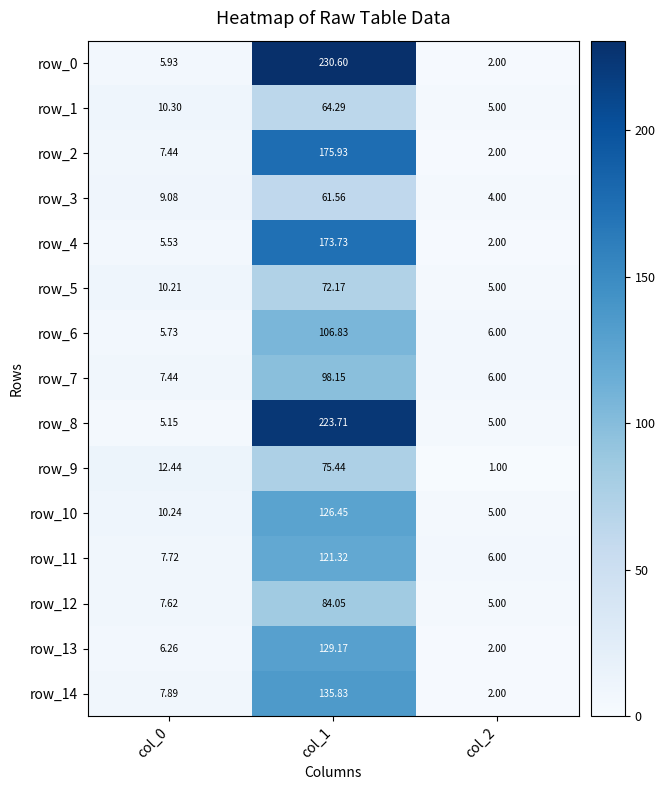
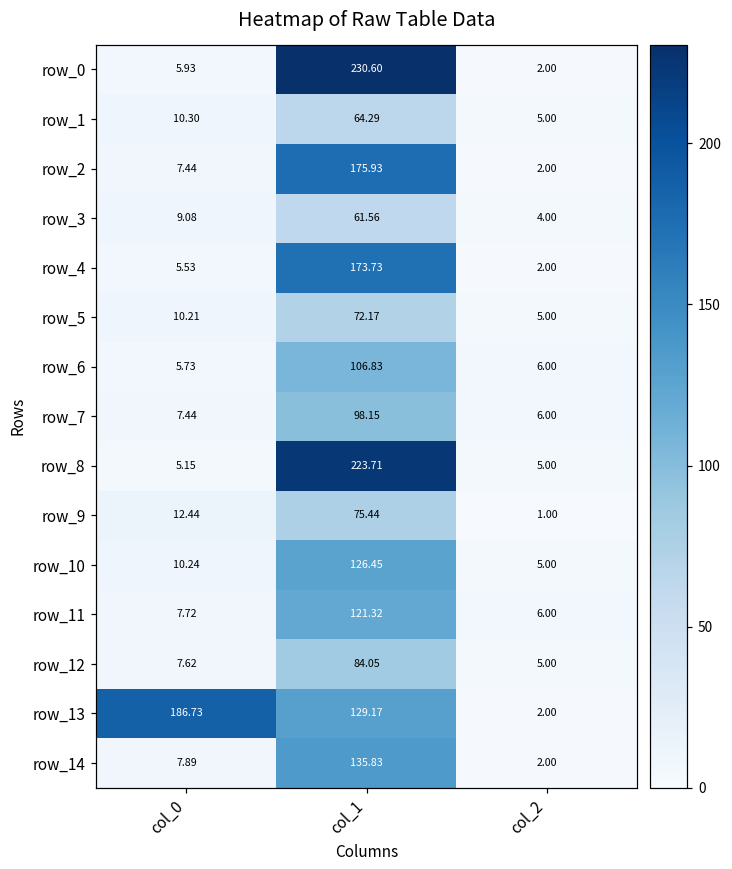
  {
    "row_0": {
      "col_0": 5.93,
      "col_1": 230.60,
      "col_2": 2.00
    },
    "row_1": {
      "col_0": 10.30,
      "col_1": 64.29,
      "col_2": 5.00
    },
    "row_2": {
      "col_0": 7.44,
      "col_1": 175.93,
      "col_2": 2.00
    },
    "row_3": {
      "col_0": 9.08,
      "col_1": 61.56,
      "col_2": 4.00
    },
    "row_4": {
      "col_0": 5.53,
      "col_1": 173.73,
      "col_2": 2.00
    },
    "row_5": {
      "col_0": 10.21,
      "col_1": 72.17,
      "col_2": 5.00
    },
    "row_6": {
      "col_0": 5.73,
      "col_1": 106.83,
      "col_2": 6.00
    },
    "row_7": {
      "col_0": 7.44,
      "col_1": 98.15,
      "col_2": 6.00
    },
    "row_8": {
      "col_0": 5.15,
      "col_1": 223.71,
      "col_2": 5.00
    },
    "row_9": {
      "col_0": 12.44,
      "col_1": 75.44,
      "col_2": 1.00
    },
    "row_10": {
      "col_0": 10.24,
      "col_1": 126.45,
      "col_2": 5.00
    },
    "row_11": {
      "col_0": 7.72,
      "col_1": 121.32,
      "col_2": 6.00
    },
    "row_12": {
      "col_0": 7.62,
      "col_1": 84.05,
      "col_2": 5.00
    },
    "row_13": {
-     "col_0": 6.26,
+     "col_0": 186.73,
      "col_1": 129.17,
      "col_2": 2.00
    },
    "row_14": {
      "col_0": 7.89,
      "col_1": 135.83,
      "col_2": 2.00
    }
  }
